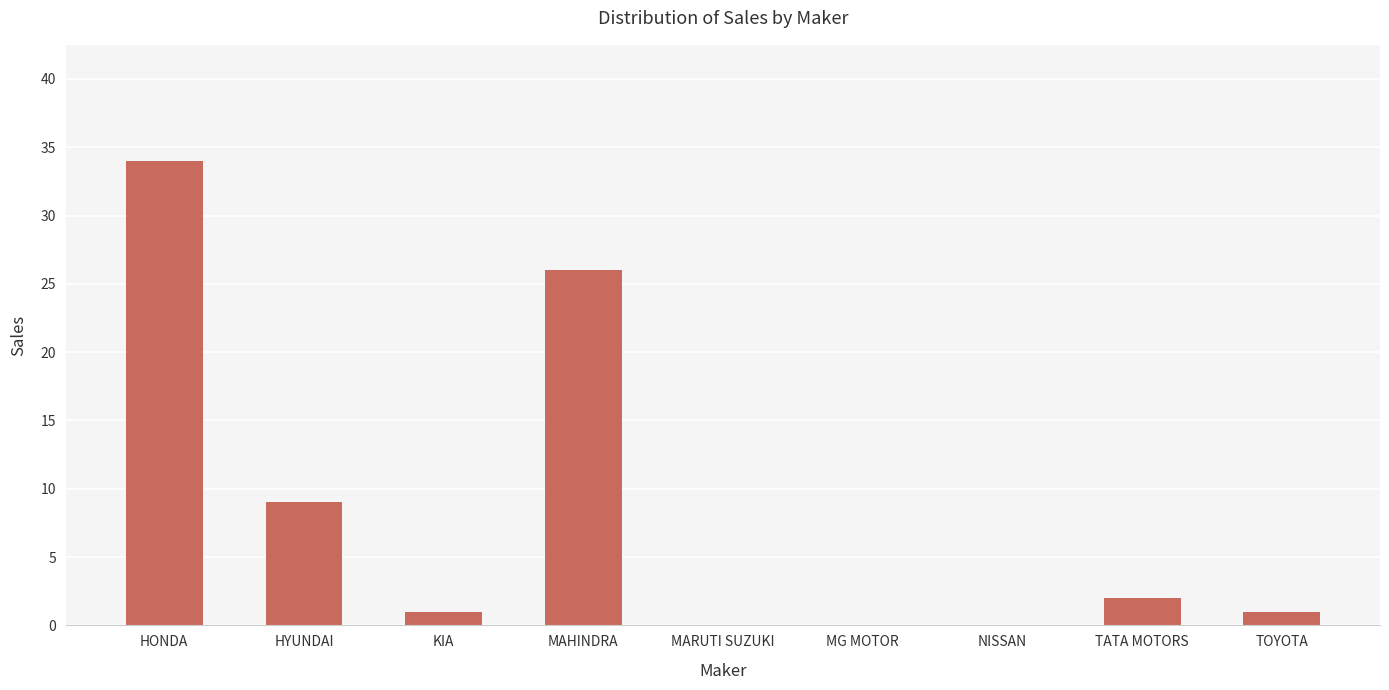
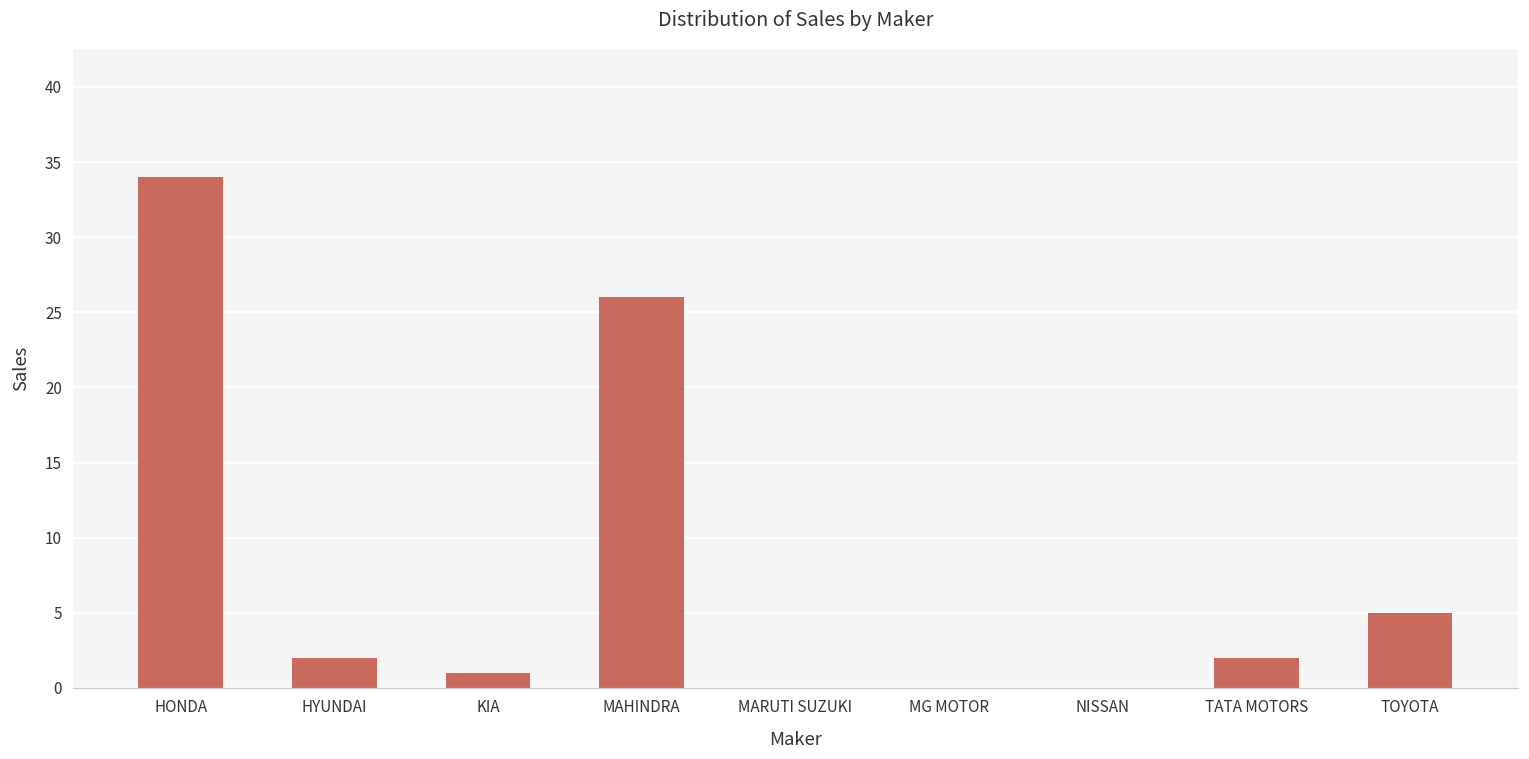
  {
    "HONDA": 34,
-   "HYUNDAI": 9,
+   "HYUNDAI": 2,
    "KIA": 1,
    "MAHINDRA": 26,
    "MARUTI SUZUKI": 0,
    "MG MOTOR": 0,
    "NISSAN": 0,
    "TATA MOTORS": 2,
-   "TOYOTA": 1
+   "TOYOTA": 5
  }
